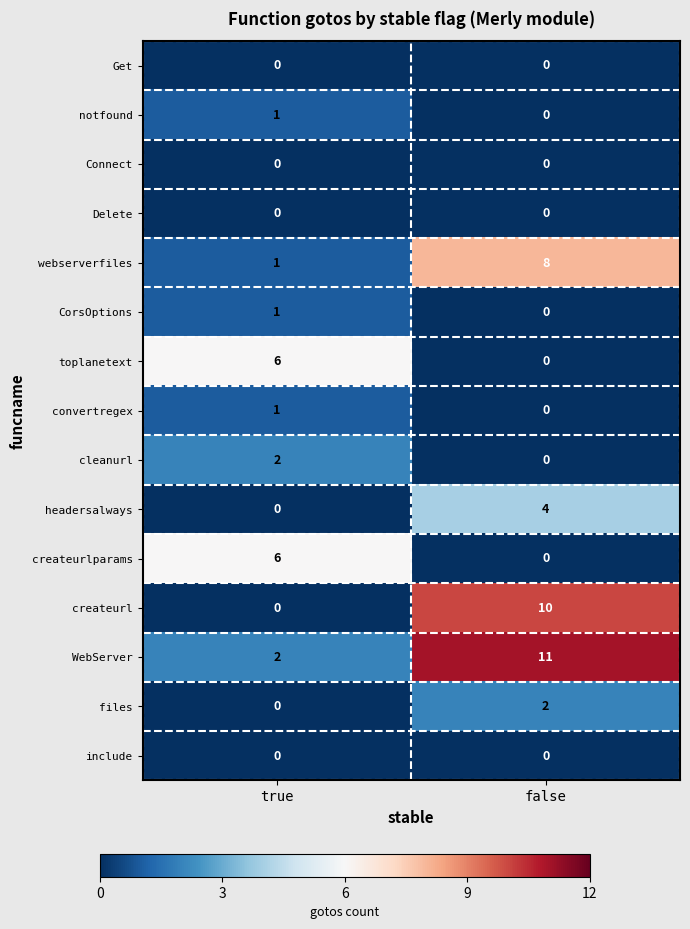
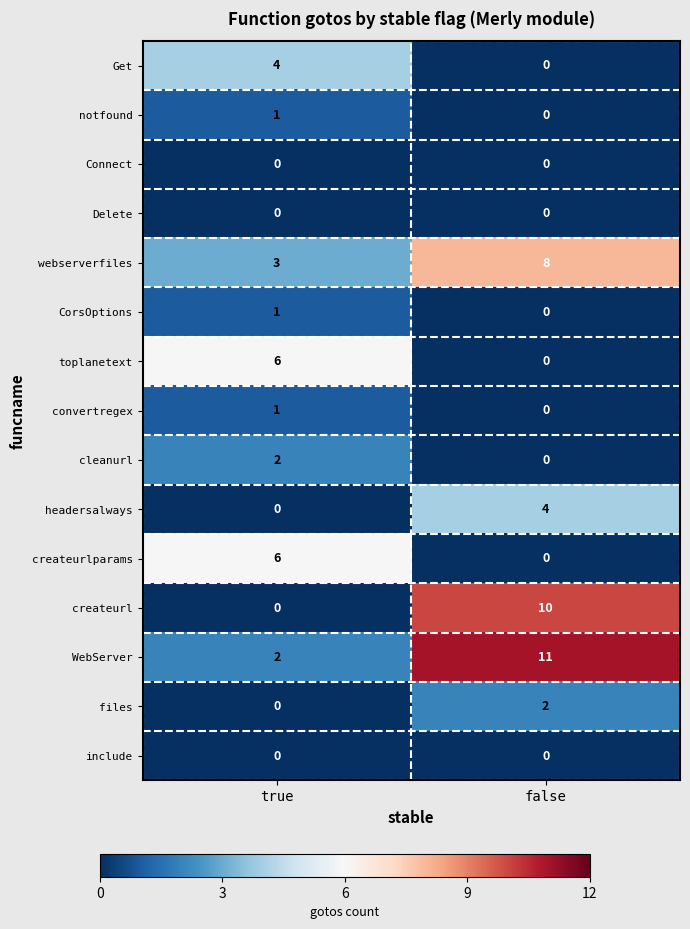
  {
    "Get": {
-     "true": 0,
+     "true": 4,
      "false": 0
    },
    "notfound": {
      "true": 1,
      "false": 0
    },
    "Connect": {
      "true": 0,
      "false": 0
    },
    "Delete": {
      "true": 0,
      "false": 0
    },
    "webserverfiles": {
-     "true": 1,
+     "true": 3,
      "false": 8
    },
    "CorsOptions": {
      "true": 1,
      "false": 0
    },
    "toplanetext": {
      "true": 6,
      "false": 0
    },
    "convertregex": {
      "true": 1,
      "false": 0
    },
    "cleanurl": {
      "true": 2,
      "false": 0
    },
    "headersalways": {
      "true": 0,
      "false": 4
    },
    "createurlparams": {
      "true": 6,
      "false": 0
    },
    "createurl": {
      "true": 0,
      "false": 10
    },
    "WebServer": {
      "true": 2,
      "false": 11
    },
    "files": {
      "true": 0,
      "false": 2
    },
    "include": {
      "true": 0,
      "false": 0
    }
  }
